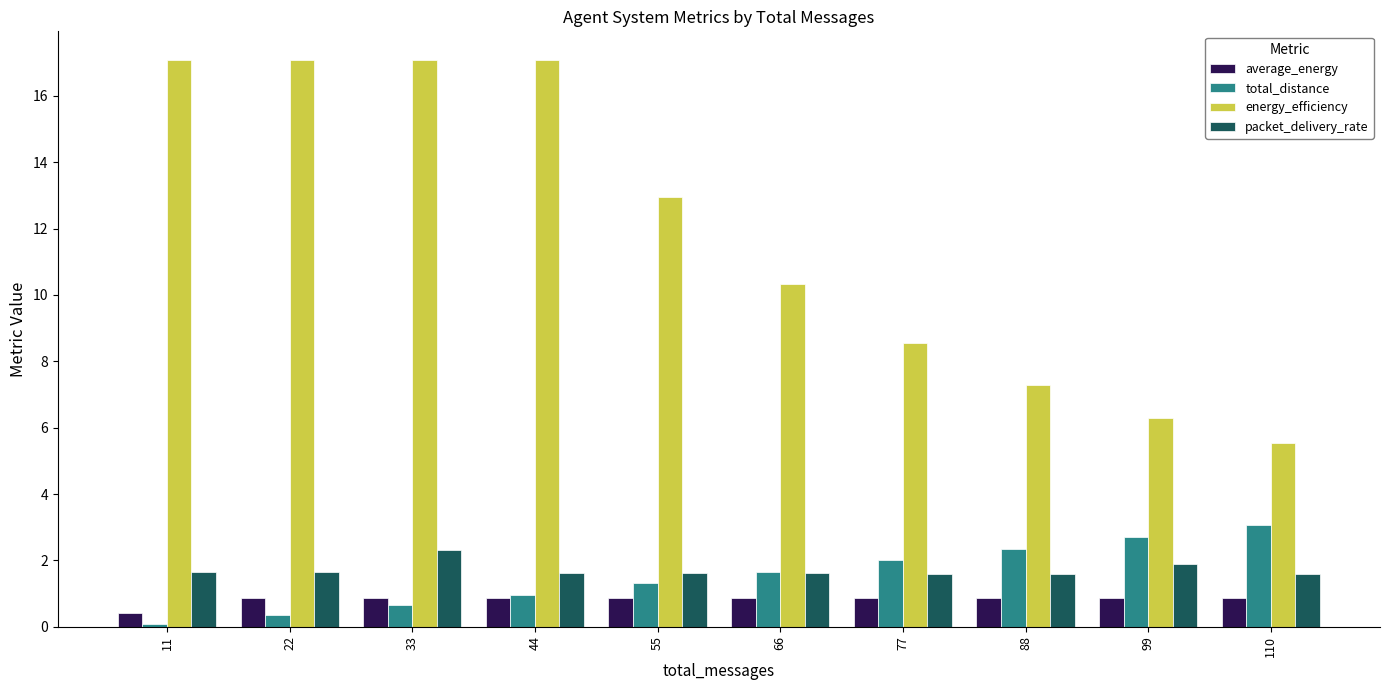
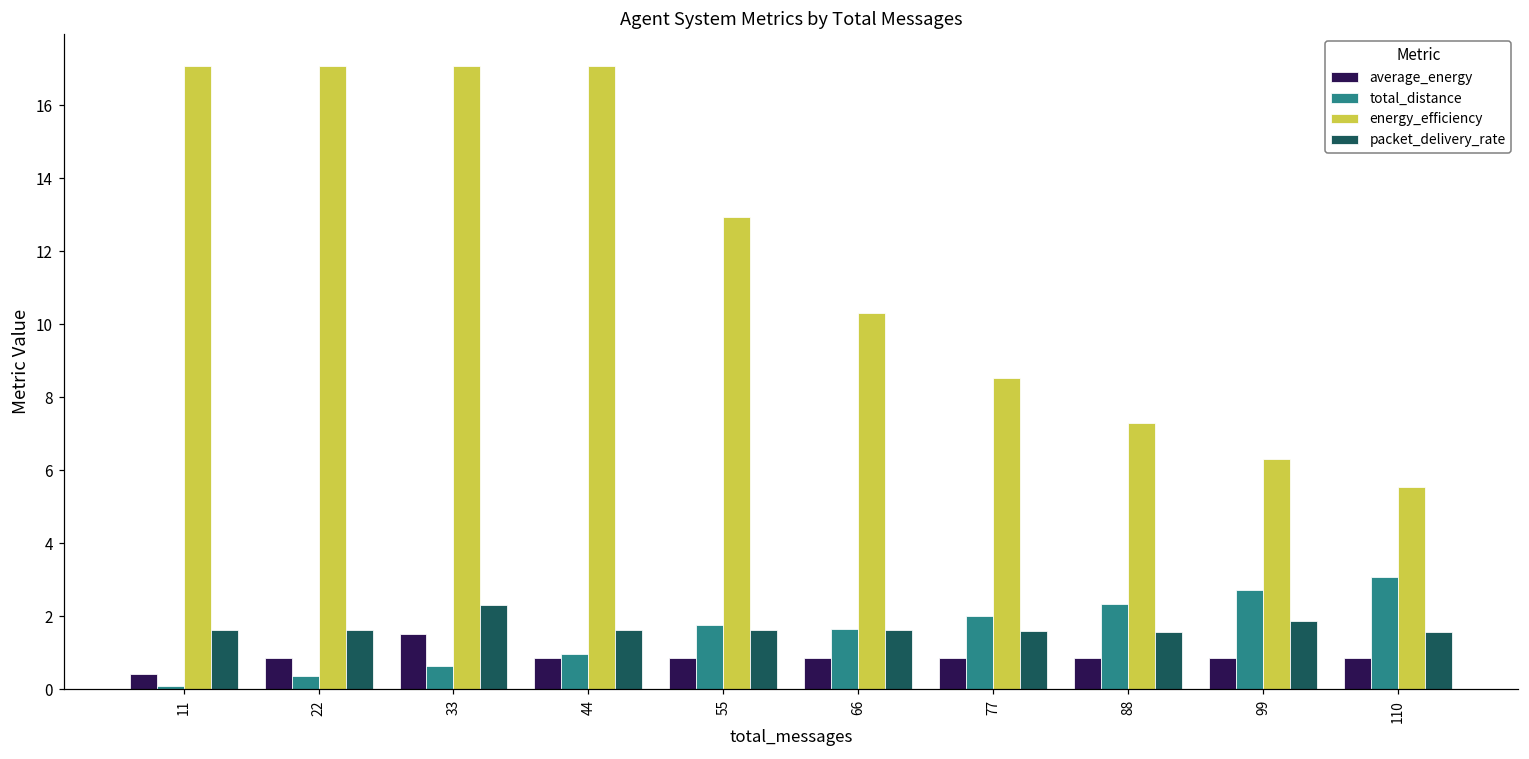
  {
    "average_energy": {
      "11": 0.4,
      "22": 0.9,
-     "33": 0.9,
+     "33": 1.5,
      "44": 0.9,
      "55": 0.9,
      "66": 0.9,
      "77": 0.9,
      "88": 0.9,
      "99": 0.9,
      "110": 0.9
    },
    "total_distance": {
      "11": 0.1,
      "22": 0.4,
      "33": 0.6,
      "44": 1.0,
-     "55": 1.3,
+     "55": 1.8,
      "66": 1.7,
      "77": 2.0,
      "88": 2.3,
      "99": 2.7,
      "110": 3.1
    },
    "energy_efficiency": {
      "11": 17.1,
      "22": 17.1,
      "33": 17.1,
      "44": 17.1,
      "55": 12.9,
      "66": 10.3,
      "77": 8.5,
      "88": 7.3,
      "99": 6.3,
      "110": 5.5
    },
    "packet_delivery_rate": {
      "11": 1.6,
      "22": 1.6,
      "33": 2.3,
      "44": 1.6,
      "55": 1.6,
      "66": 1.6,
      "77": 1.6,
      "88": 1.6,
      "99": 1.9,
      "110": 1.6
    }
  }
